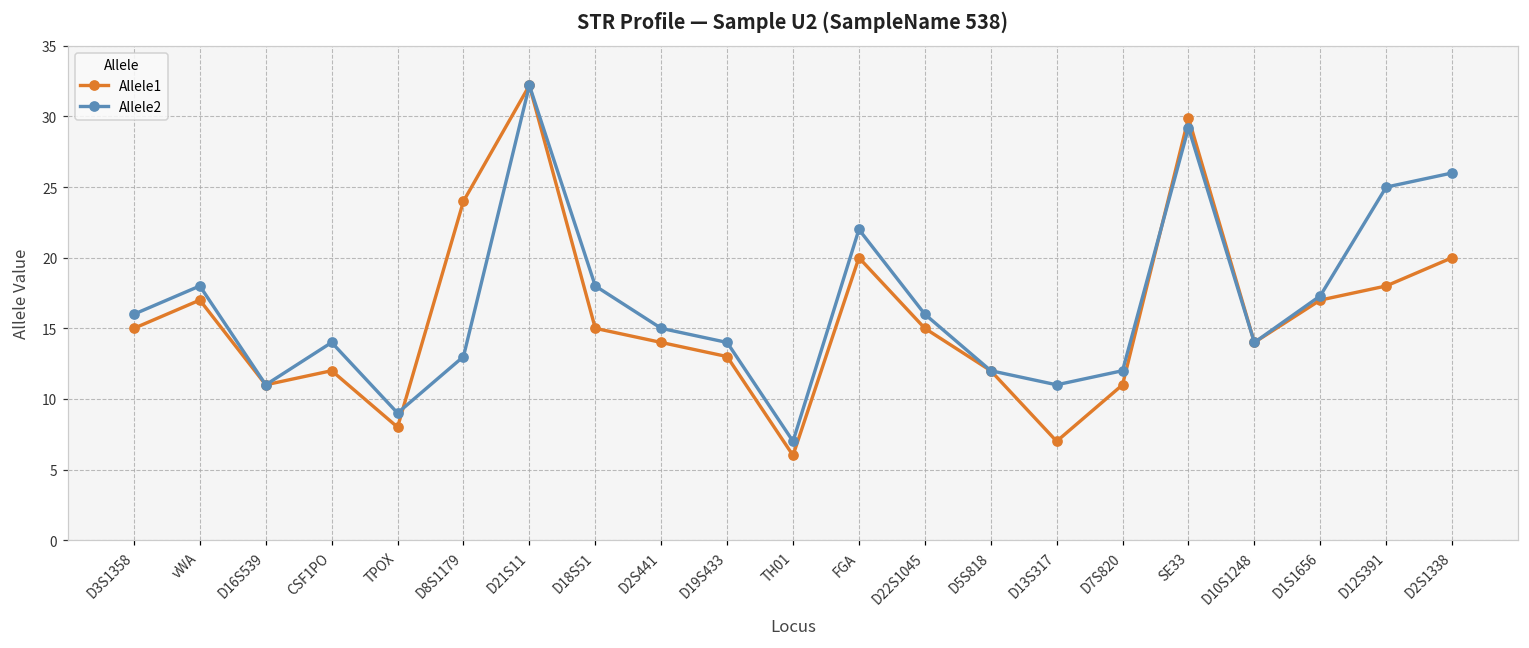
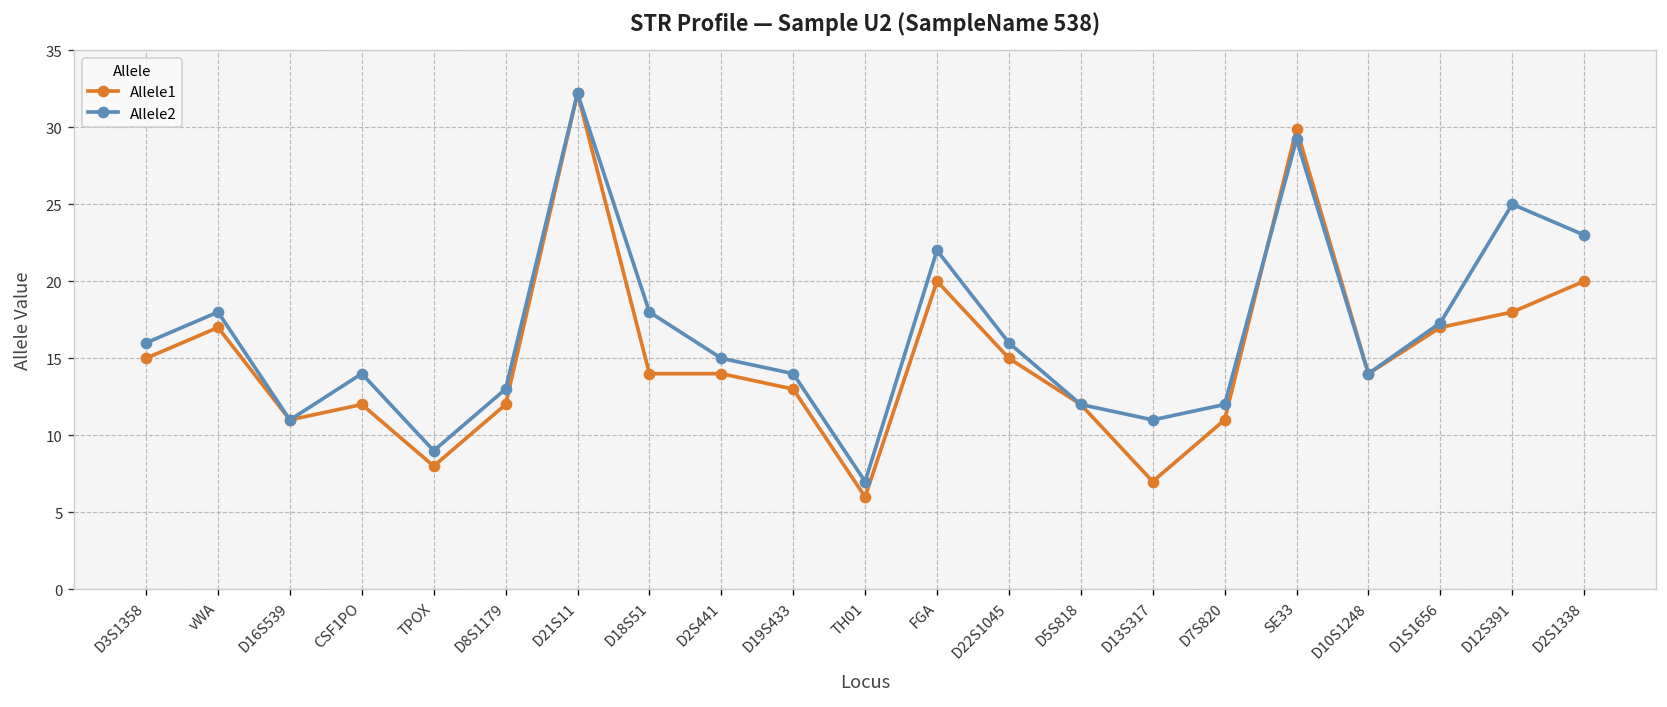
  {
    "Allele1": {
      "D3S1358": 15,
      "vWA": 17,
      "CSF1PO": 12,
      "TPOX": 8,
-     "D8S1179": 24,
-     "D18S51": 15,
+     "D8S1179": 12,
+     "D18S51": 14,
      "D2S441": 14,
      "D19S433": 13,
      "TH01": 6,
      "FGA": 20,
      "D22S1045": 15,
      "D13S317": 7,
      "D7S820": 11,
      "SE33": 30,
      "D1S1656": 17,
      "D12S391": 18,
      "D2S1338": 20
    },
    "Allele2": {
      "D3S1358": 16,
      "vWA": 18,
      "CSF1PO": 14,
      "TPOX": 9,
      "D8S1179": 13,
      "D18S51": 18,
      "D2S441": 15,
      "D19S433": 14,
      "TH01": 7,
      "FGA": 22,
      "D22S1045": 16,
      "D13S317": 11,
      "D7S820": 12,
      "SE33": 29.2,
      "D1S1656": 17.3,
      "D12S391": 25,
-     "D2S1338": 26
+     "D2S1338": 23
    }
  }
